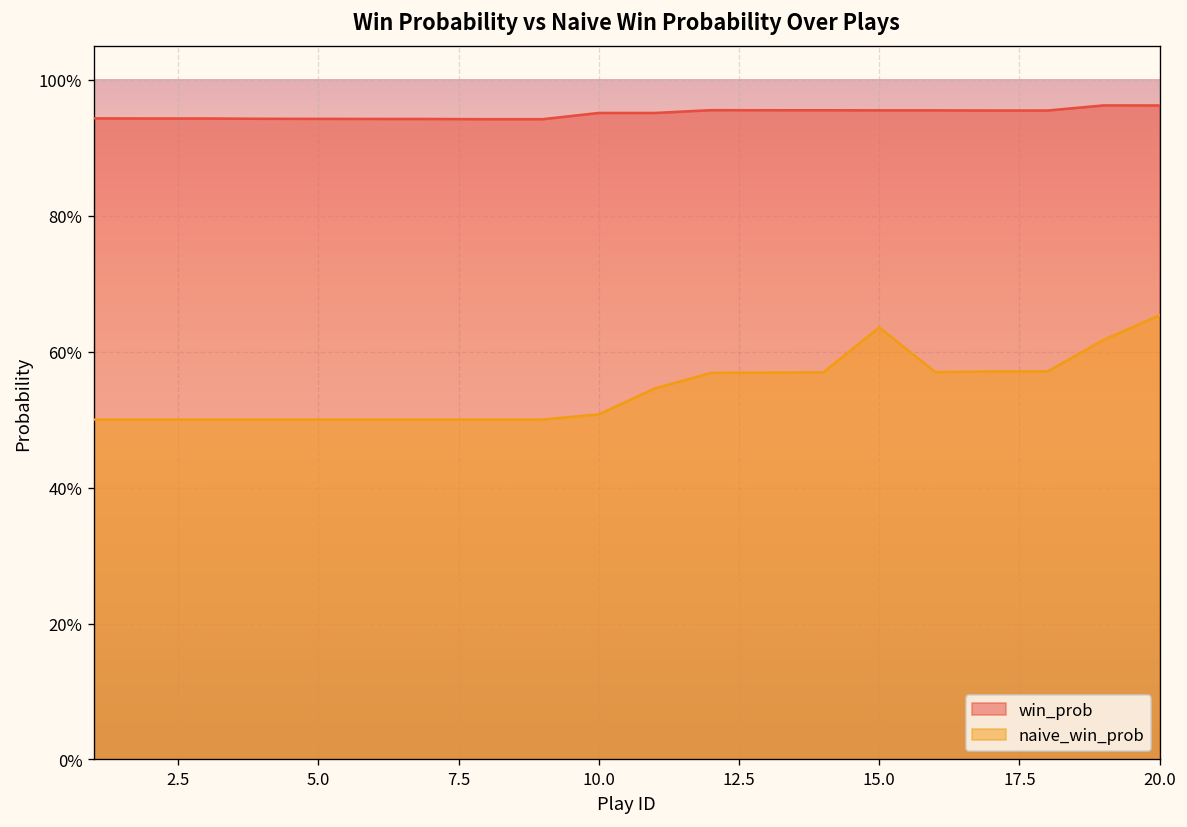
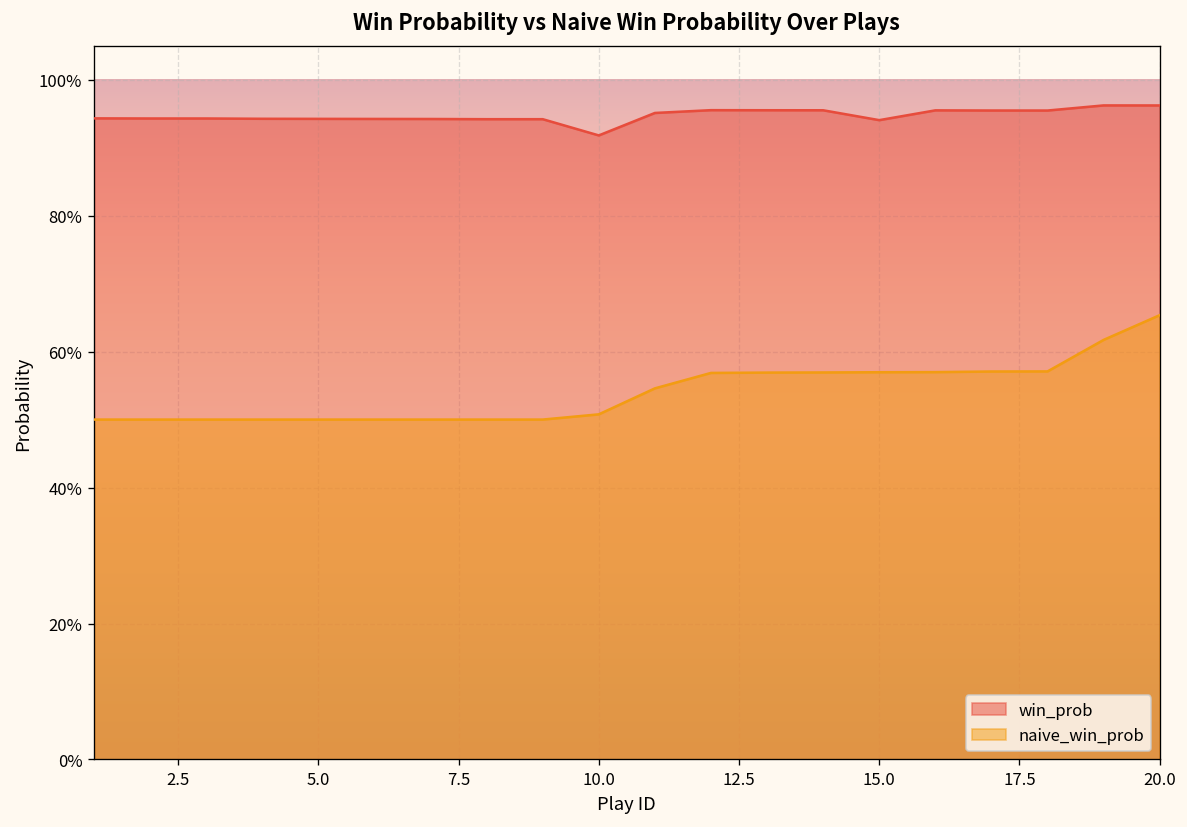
  {
    "win_prob": {
      "5.0": "94%",
-     "10.0": "95%",
-     "15.0": "95%",
+     "10.0": "92%",
+     "15.0": "94%",
      "20.0": "96%"
    },
    "naive_win_prob": {
      "5.0": "50%",
      "10.0": "51%",
-     "15.0": "64%",
+     "15.0": "57%",
      "20.0": "65%"
    }
  }
